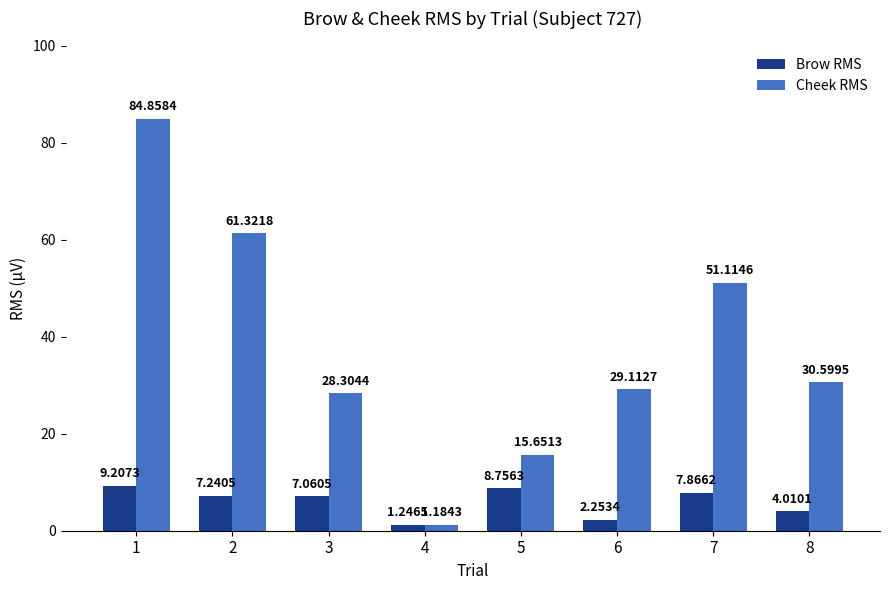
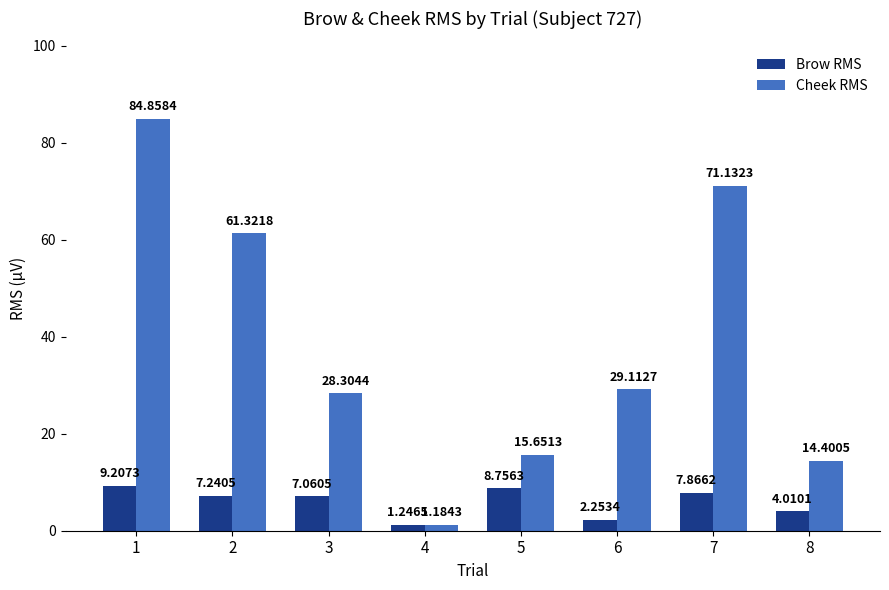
  {
    "Brow RMS": {
      "1": 9.2073,
      "2": 7.2405,
      "3": 7.0605,
      "5": 8.7563,
      "6": 2.2534,
      "7": 7.8662,
      "8": 4.0101
    },
    "Cheek RMS": {
      "1": 84.8584,
      "2": 61.3218,
      "3": 28.3044,
      "5": 15.6513,
      "6": 29.1127,
-     "7": 51.1146,
-     "8": 30.5995
+     "7": 71.1323,
+     "8": 14.4005
    }
  }
